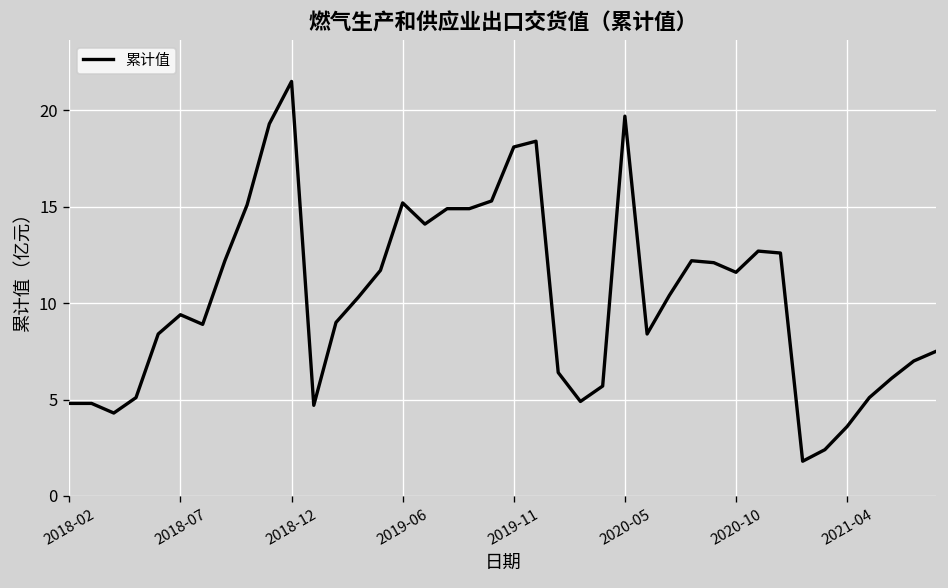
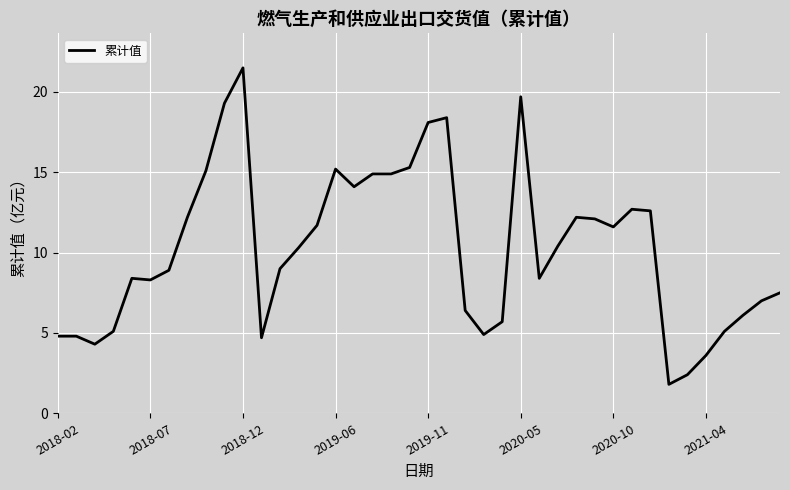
  {
    "2018-02": 4.8,
-   "2018-07": 9.4,
+   "2018-07": 8.3,
    "2018-12": 21.5,
    "2019-06": 15.2,
    "2019-11": 18.1,
    "2020-05": 19.7,
    "2020-10": 11.6,
    "2021-04": 3.6
  }
